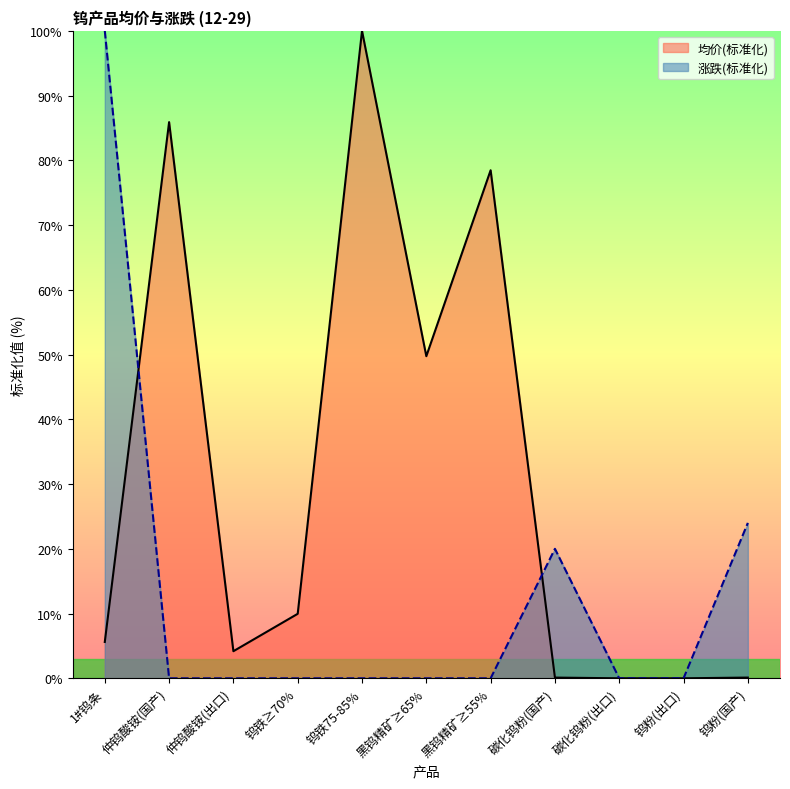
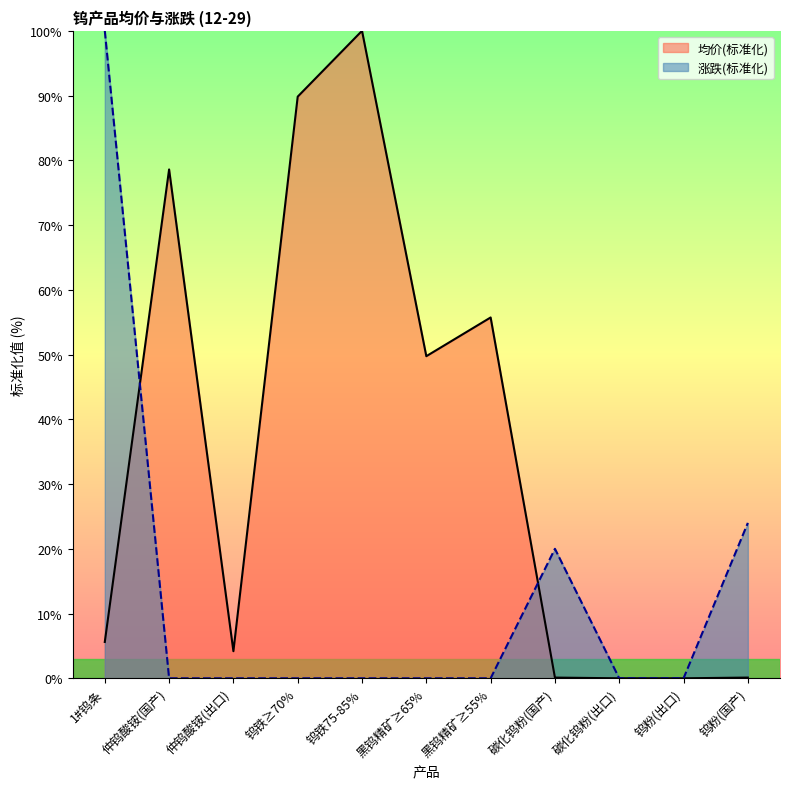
  {
    "均价(标准化)": {
      "1#钨条": "6%",
-     "仲钨酸铵(国产)": "86%",
+     "仲钨酸铵(国产)": "79%",
      "仲钨酸铵(出口)": "4%",
-     "钨铁≥70%": "10%",
+     "钨铁≥70%": "90%",
      "钨铁75-85%": "100%",
      "黑钨精矿≥65%": "50%",
-     "黑钨精矿≥55%": "78%"
+     "黑钨精矿≥55%": "56%"
    },
    "涨跌(标准化)": {
      "1#钨条": "100%",
      "碳化钨粉(国产)": "20%",
      "钨粉(国产)": "24%"
    }
  }
